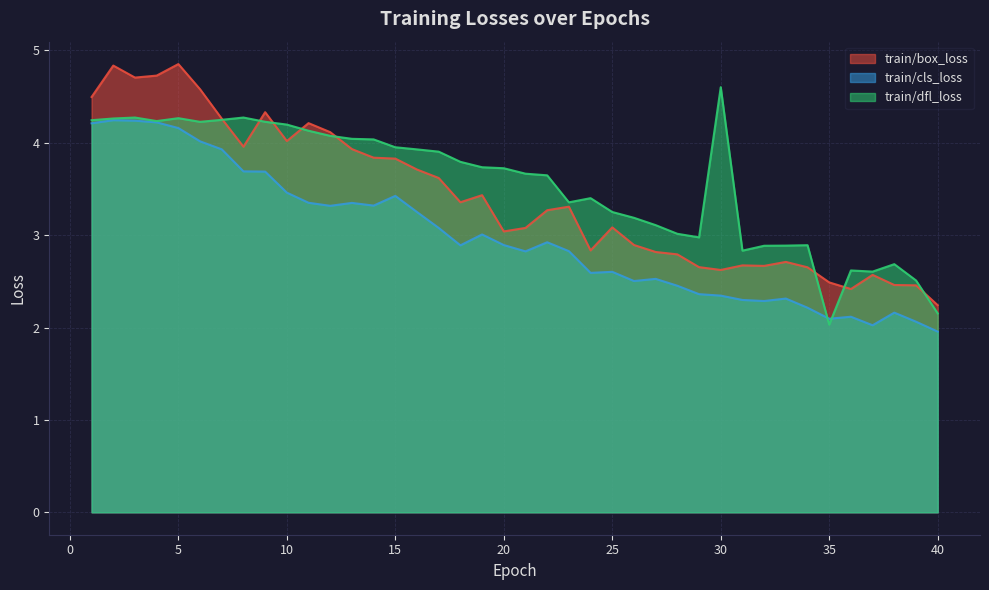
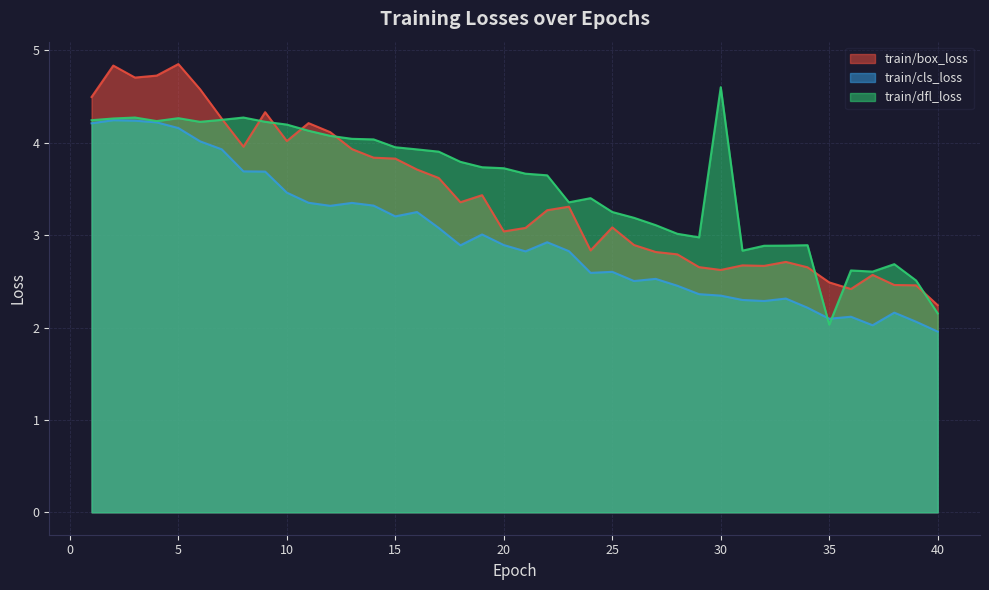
  {
    "train/box_loss": {
      "5": 4.9,
      "10": 4.0,
      "15": 3.8,
      "20": 3.0,
      "25": 3.1,
      "30": 2.6,
      "35": 2.5,
      "40": 2.2
    },
    "train/cls_loss": {
      "5": 4.2,
      "10": 3.5,
-     "15": 3.4,
+     "15": 3.2,
      "20": 2.9,
      "25": 2.6,
      "30": 2.3,
      "35": 2.1,
      "40": 2.0
    },
    "train/dfl_loss": {
      "5": 4.3,
      "10": 4.2,
      "15": 4.0,
      "20": 3.7,
      "25": 3.3,
      "30": 4.6,
      "35": 2.0,
      "40": 2.2
    }
  }
